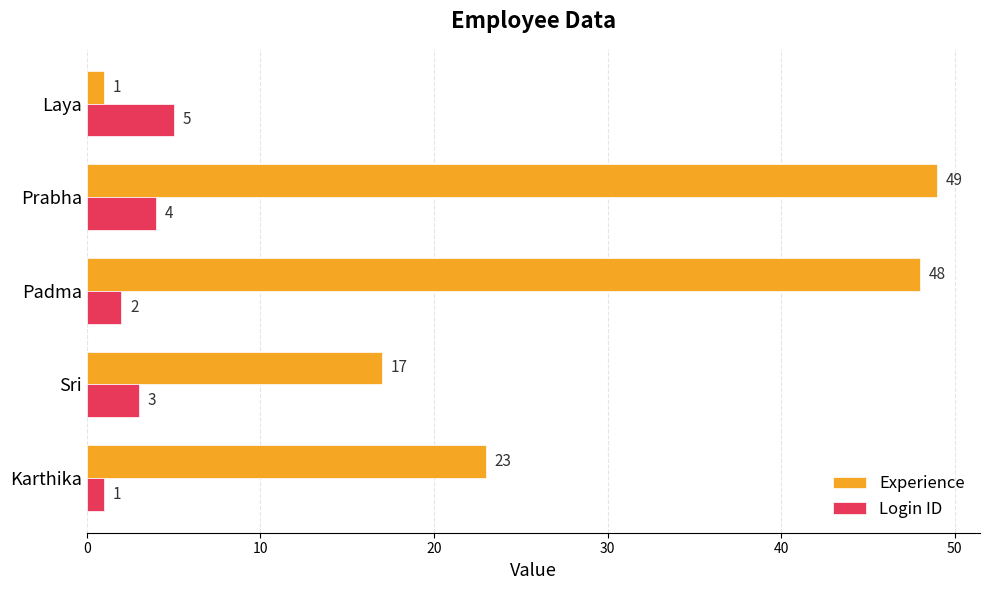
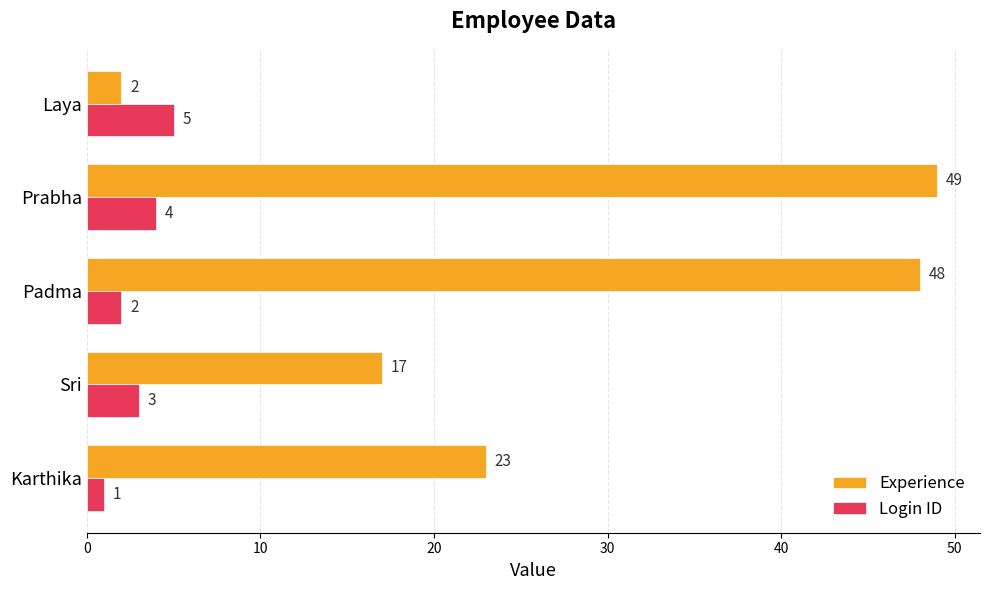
  {
    "Experience": {
-     "Laya": 1,
+     "Laya": 2,
      "Prabha": 49,
      "Padma": 48,
      "Sri": 17,
      "Karthika": 23
    },
    "Login ID": {
      "Laya": 5,
      "Prabha": 4,
      "Padma": 2,
      "Sri": 3,
      "Karthika": 1
    }
  }
